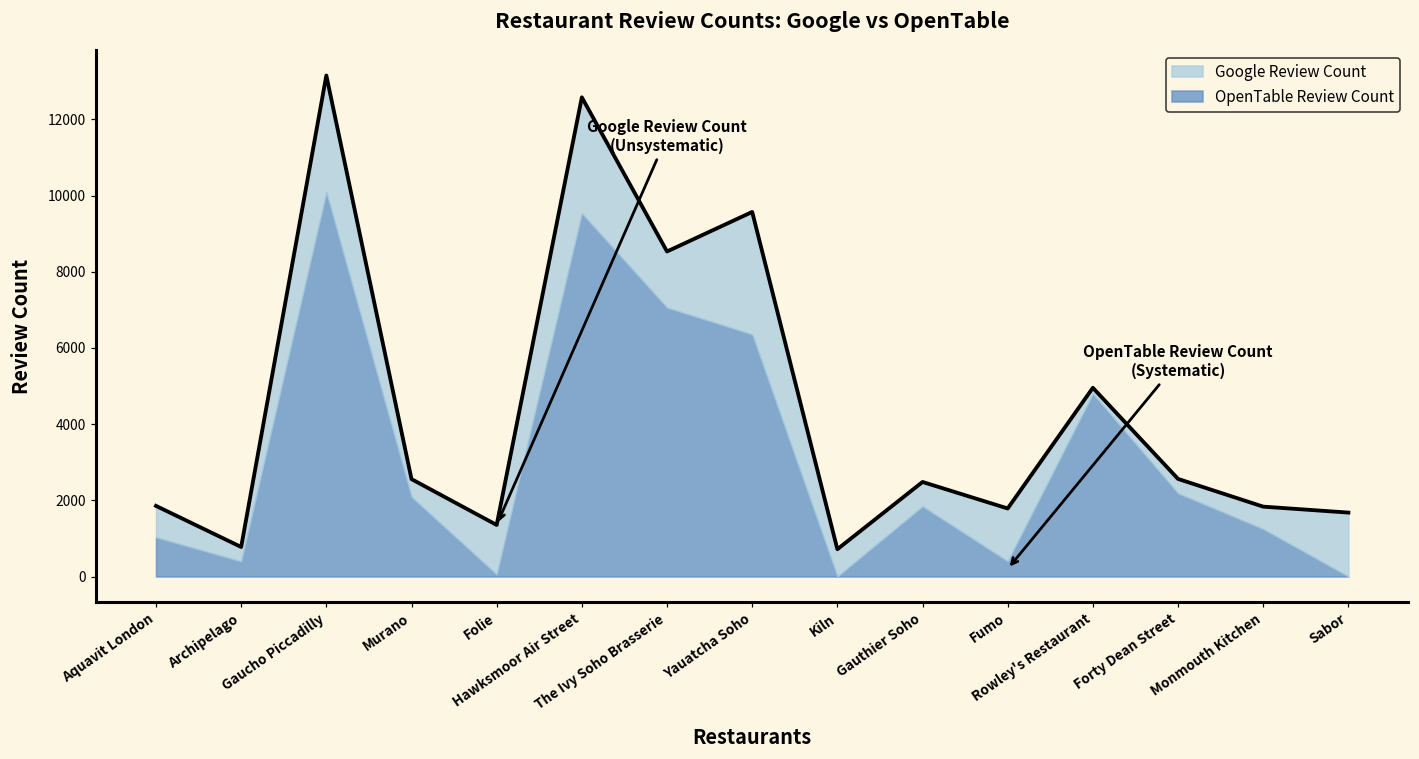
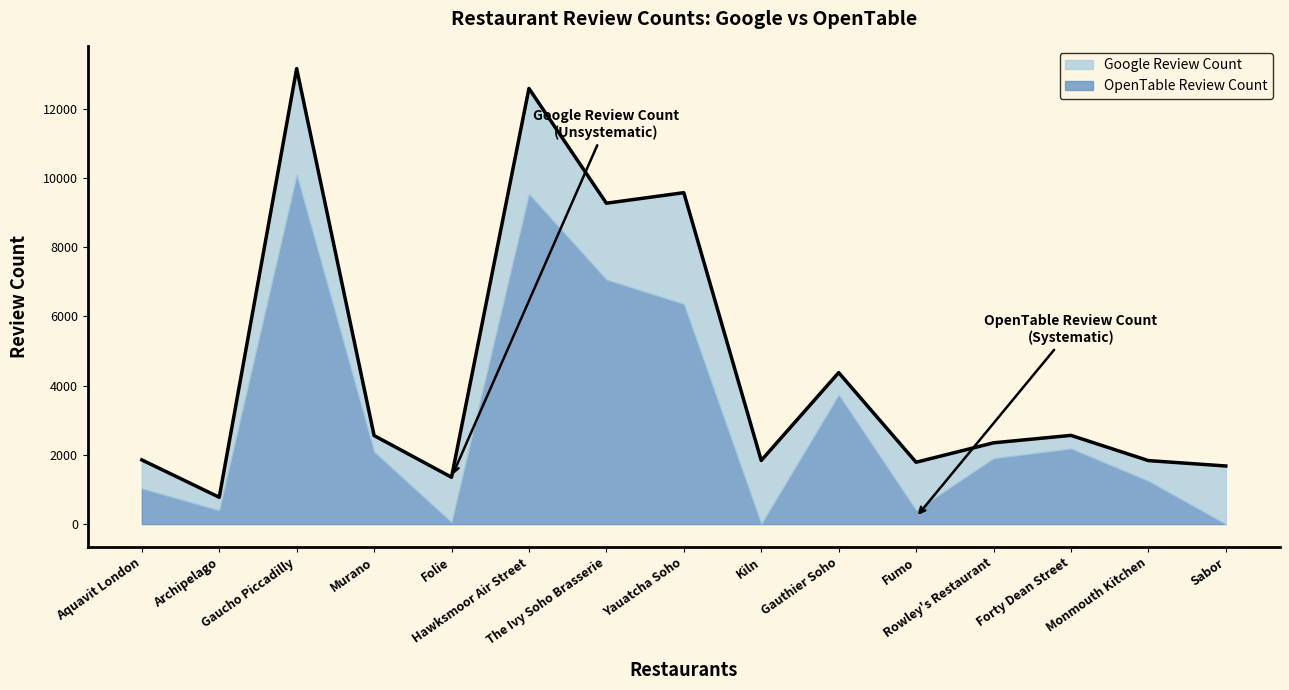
  {
    "OpenTable Review Count": {
      "Aquavit London": 1000,
      "Archipelago": 400,
      "Gaucho Piccadilly": 10100,
      "Murano": 2100,
      "Hawksmoor Air Street": 9500,
      "The Ivy Soho Brasserie": 7100,
      "Yauatcha Soho": 6400,
      "Kiln": 0,
-     "Gauthier Soho": 1800,
+     "Gauthier Soho": 3700,
      "Fumo": 400,
-     "Rowley's Restaurant": 4800,
+     "Rowley's Restaurant": 1900,
      "Forty Dean Street": 2200,
      "Monmouth Kitchen": 1200,
      "Sabor": 0
    },
    "Google Review Count": {
      "Aquavit London": 800,
      "Archipelago": 400,
      "Gaucho Piccadilly": 3100,
      "Murano": 500,
      "Folie": 1300,
      "Hawksmoor Air Street": 3000,
-     "The Ivy Soho Brasserie": 1500,
+     "The Ivy Soho Brasserie": 2200,
      "Yauatcha Soho": 3200,
-     "Kiln": 700,
+     "Kiln": 1800,
      "Gauthier Soho": 600,
      "Fumo": 1400,
-     "Rowley's Restaurant": 200,
+     "Rowley's Restaurant": 400,
      "Forty Dean Street": 400,
      "Monmouth Kitchen": 600,
      "Sabor": 1700
    }
  }
